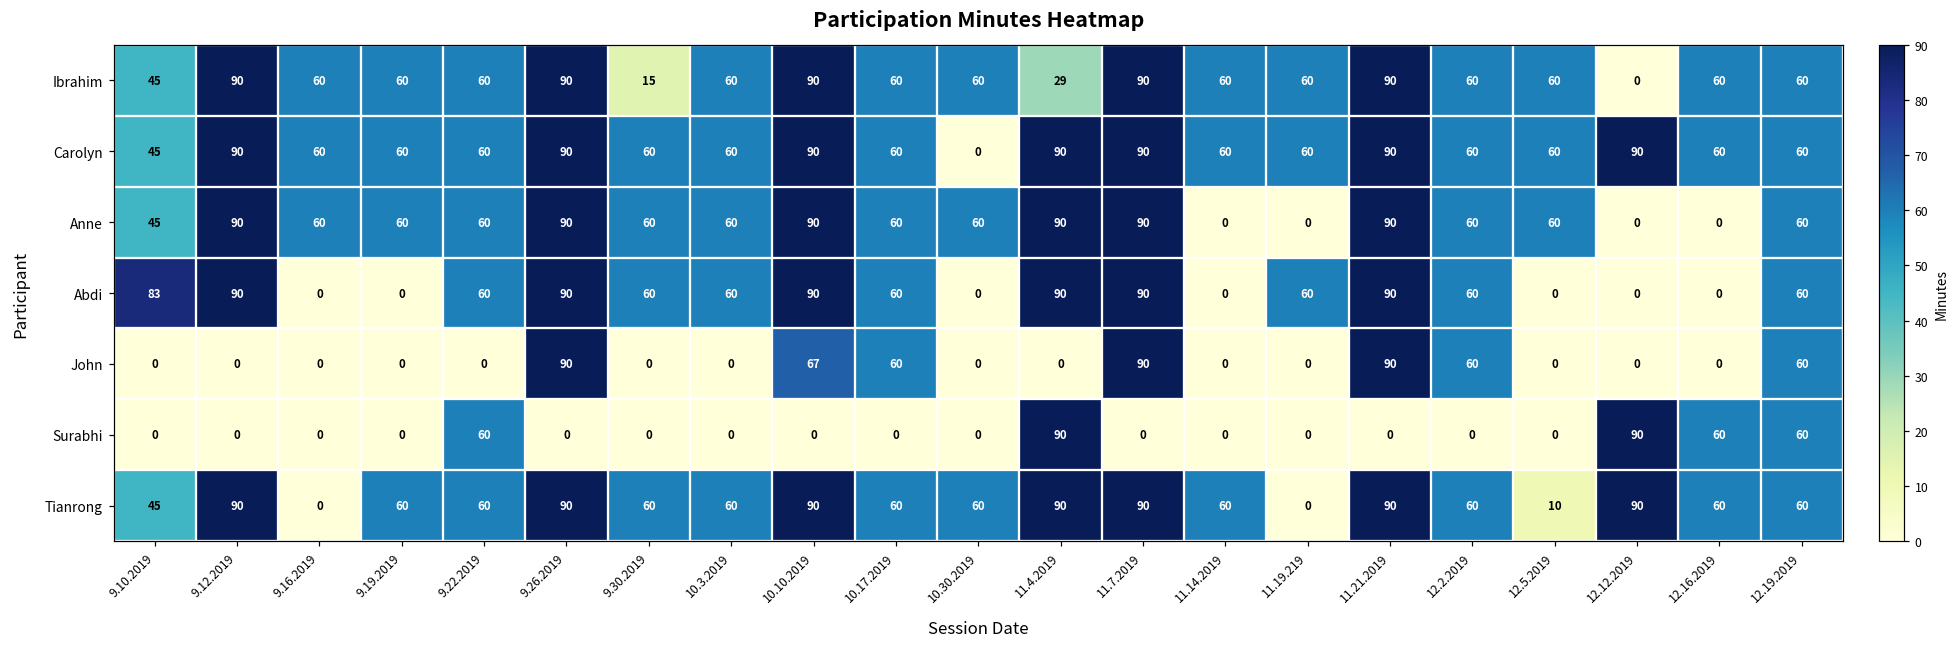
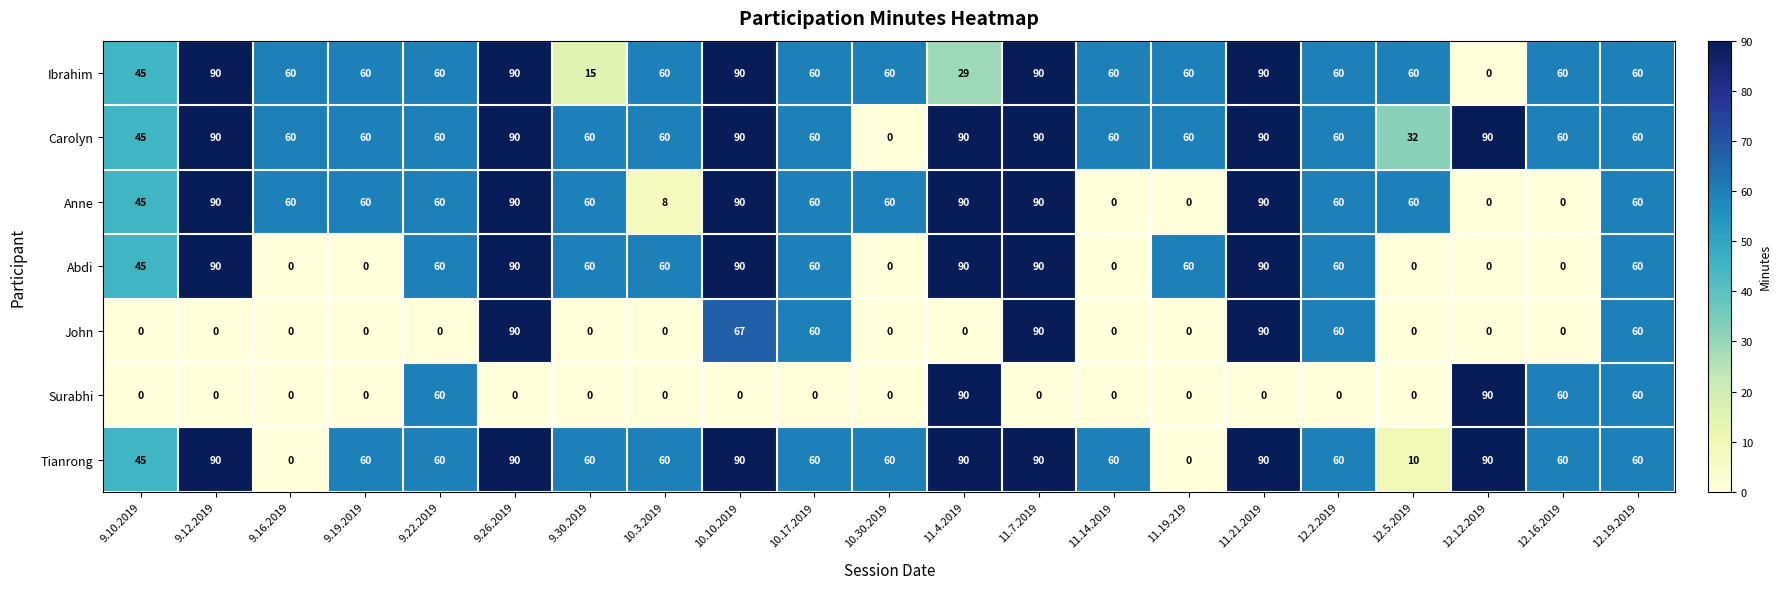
  {
    "Ibrahim": {
      "9.10.2019": 45,
      "9.12.2019": 90,
      "9.16.2019": 60,
      "9.19.2019": 60,
      "9.22.2019": 60,
      "9.26.2019": 90,
      "9.30.2019": 15,
      "10.3.2019": 60,
      "10.10.2019": 90,
      "10.17.2019": 60,
      "10.30.2019": 60,
      "11.4.2019": 29,
      "11.7.2019": 90,
      "11.14.2019": 60,
      "11.19.219": 60,
      "11.21.2019": 90,
      "12.2.2019": 60,
      "12.5.2019": 60,
      "12.12.2019": 0,
      "12.16.2019": 60,
      "12.19.2019": 60
    },
    "Carolyn": {
      "9.10.2019": 45,
      "9.12.2019": 90,
      "9.16.2019": 60,
      "9.19.2019": 60,
      "9.22.2019": 60,
      "9.26.2019": 90,
      "9.30.2019": 60,
      "10.3.2019": 60,
      "10.10.2019": 90,
      "10.17.2019": 60,
      "10.30.2019": 0,
      "11.4.2019": 90,
      "11.7.2019": 90,
      "11.14.2019": 60,
      "11.19.219": 60,
      "11.21.2019": 90,
      "12.2.2019": 60,
-     "12.5.2019": 60,
+     "12.5.2019": 32,
      "12.12.2019": 90,
      "12.16.2019": 60,
      "12.19.2019": 60
    },
    "Anne": {
      "9.10.2019": 45,
      "9.12.2019": 90,
      "9.16.2019": 60,
      "9.19.2019": 60,
      "9.22.2019": 60,
      "9.26.2019": 90,
      "9.30.2019": 60,
-     "10.3.2019": 60,
+     "10.3.2019": 8,
      "10.10.2019": 90,
      "10.17.2019": 60,
      "10.30.2019": 60,
      "11.4.2019": 90,
      "11.7.2019": 90,
      "11.14.2019": 0,
      "11.19.219": 0,
      "11.21.2019": 90,
      "12.2.2019": 60,
      "12.5.2019": 60,
      "12.12.2019": 0,
      "12.16.2019": 0,
      "12.19.2019": 60
    },
    "Abdi": {
-     "9.10.2019": 83,
+     "9.10.2019": 45,
      "9.12.2019": 90,
      "9.16.2019": 0,
      "9.19.2019": 0,
      "9.22.2019": 60,
      "9.26.2019": 90,
      "9.30.2019": 60,
      "10.3.2019": 60,
      "10.10.2019": 90,
      "10.17.2019": 60,
      "10.30.2019": 0,
      "11.4.2019": 90,
      "11.7.2019": 90,
      "11.14.2019": 0,
      "11.19.219": 60,
      "11.21.2019": 90,
      "12.2.2019": 60,
      "12.5.2019": 0,
      "12.12.2019": 0,
      "12.16.2019": 0,
      "12.19.2019": 60
    },
    "John": {
      "9.10.2019": 0,
      "9.12.2019": 0,
      "9.16.2019": 0,
      "9.19.2019": 0,
      "9.22.2019": 0,
      "9.26.2019": 90,
      "9.30.2019": 0,
      "10.3.2019": 0,
      "10.10.2019": 67,
      "10.17.2019": 60,
      "10.30.2019": 0,
      "11.4.2019": 0,
      "11.7.2019": 90,
      "11.14.2019": 0,
      "11.19.219": 0,
      "11.21.2019": 90,
      "12.2.2019": 60,
      "12.5.2019": 0,
      "12.12.2019": 0,
      "12.16.2019": 0,
      "12.19.2019": 60
    },
    "Surabhi": {
      "9.10.2019": 0,
      "9.12.2019": 0,
      "9.16.2019": 0,
      "9.19.2019": 0,
      "9.22.2019": 60,
      "9.26.2019": 0,
      "9.30.2019": 0,
      "10.3.2019": 0,
      "10.10.2019": 0,
      "10.17.2019": 0,
      "10.30.2019": 0,
      "11.4.2019": 90,
      "11.7.2019": 0,
      "11.14.2019": 0,
      "11.19.219": 0,
      "11.21.2019": 0,
      "12.2.2019": 0,
      "12.5.2019": 0,
      "12.12.2019": 90,
      "12.16.2019": 60,
      "12.19.2019": 60
    },
    "Tianrong": {
      "9.10.2019": 45,
      "9.12.2019": 90,
      "9.16.2019": 0,
      "9.19.2019": 60,
      "9.22.2019": 60,
      "9.26.2019": 90,
      "9.30.2019": 60,
      "10.3.2019": 60,
      "10.10.2019": 90,
      "10.17.2019": 60,
      "10.30.2019": 60,
      "11.4.2019": 90,
      "11.7.2019": 90,
      "11.14.2019": 60,
      "11.19.219": 0,
      "11.21.2019": 90,
      "12.2.2019": 60,
      "12.5.2019": 10,
      "12.12.2019": 90,
      "12.16.2019": 60,
      "12.19.2019": 60
    }
  }
